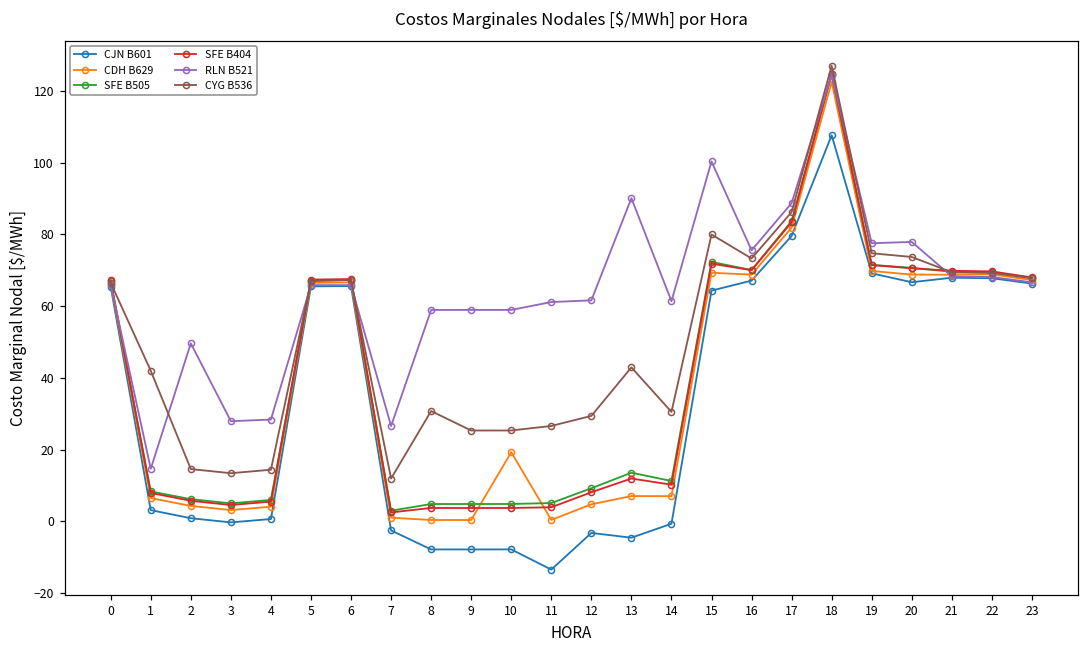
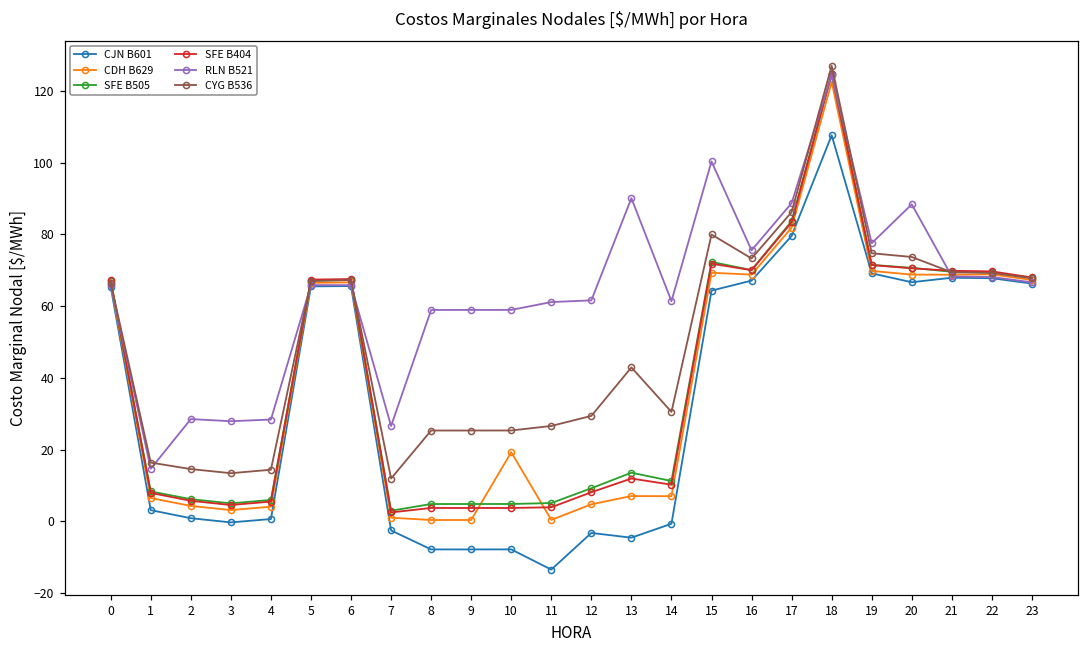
  {
    "CJN B601": {
      "1": 3,
      "2": 1,
      "3": 0,
      "4": 1,
      "7": -3,
      "8": -8,
      "9": -8,
      "10": -8,
      "11": -13,
      "12": -3,
      "13": -5,
      "14": -1,
      "15": 64,
      "16": 67,
      "17": 80,
      "18": 108,
      "20": 67
    },
    "CDH B629": {
      "1": 6,
      "2": 4,
      "3": 3,
      "4": 4,
      "7": 1,
      "8": 0,
      "9": 0,
      "10": 19,
      "11": 0,
      "12": 5,
      "13": 7,
      "14": 7,
      "15": 69,
      "16": 69,
      "17": 82,
      "18": 123,
      "20": 69
    },
    "SFE B505": {
      "8": 5,
      "9": 5,
      "10": 5,
      "11": 5,
      "12": 9,
      "13": 14,
      "14": 11
    },
    "SFE B404": {
      "8": 4,
      "9": 4,
      "10": 4,
      "11": 4,
      "12": 8,
      "13": 12,
      "14": 10
    },
    "RLN B521": {
      "1": 15,
-     "2": 50,
+     "2": 29,
      "3": 28,
      "4": 28,
      "7": 27,
      "8": 59,
      "9": 59,
      "10": 59,
      "11": 61,
      "12": 62,
      "13": 90,
      "14": 61,
      "15": 100,
      "16": 76,
      "17": 89,
      "19": 78,
-     "20": 78
+     "20": 88
    },
    "CYG B536": {
-     "1": 42,
+     "1": 16,
      "2": 15,
      "3": 13,
      "4": 14,
      "7": 12,
-     "8": 31,
+     "8": 25,
      "9": 25,
      "10": 25,
      "11": 27,
      "12": 29,
      "13": 43,
      "14": 31,
      "15": 80,
      "16": 73,
      "17": 86,
      "18": 127,
      "19": 75,
      "20": 74
    }
  }
